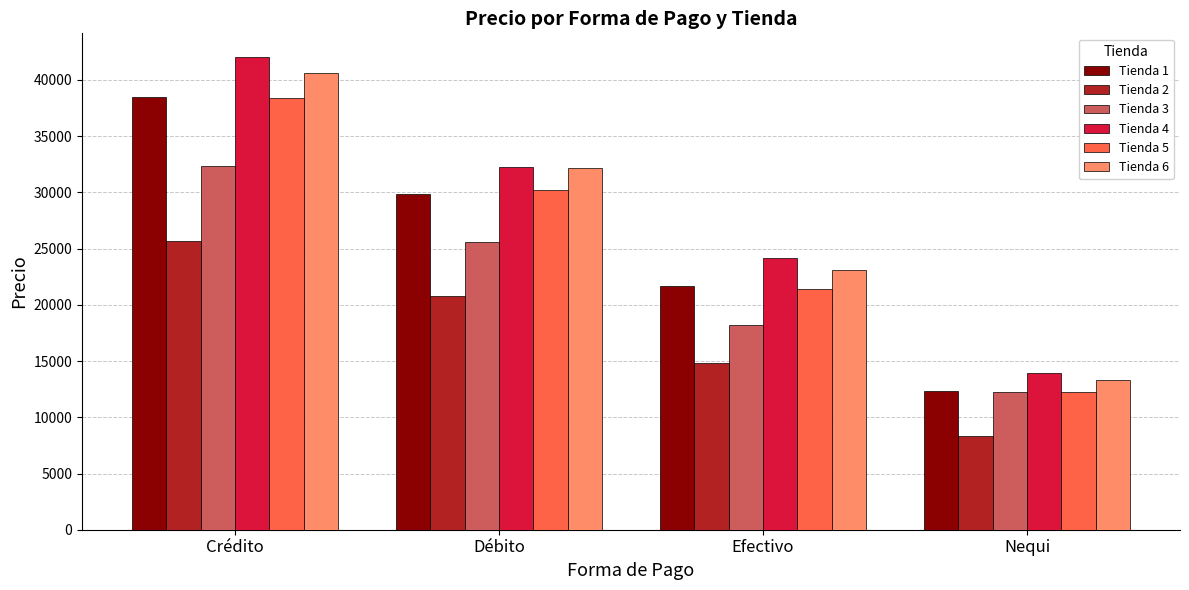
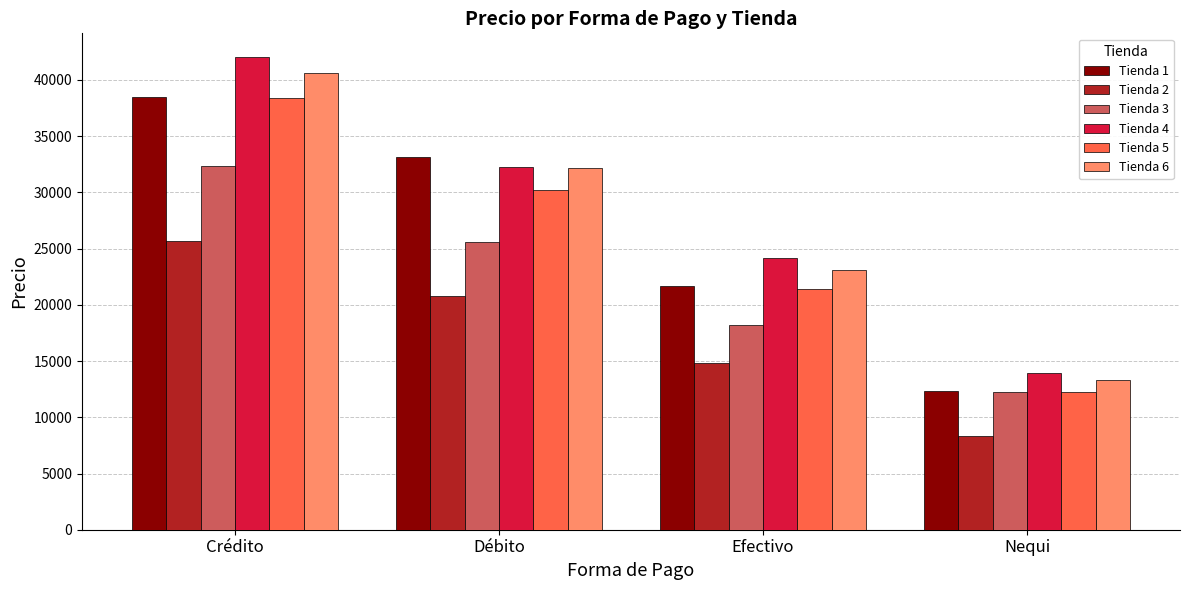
  {
    "Tienda 1": {
      "Crédito": 38500,
-     "Débito": 29900,
+     "Débito": 33100,
      "Efectivo": 21700,
      "Nequi": 12400
    }
  }
